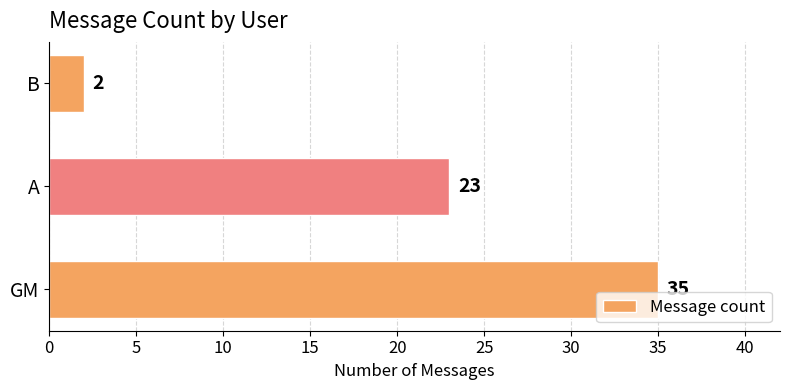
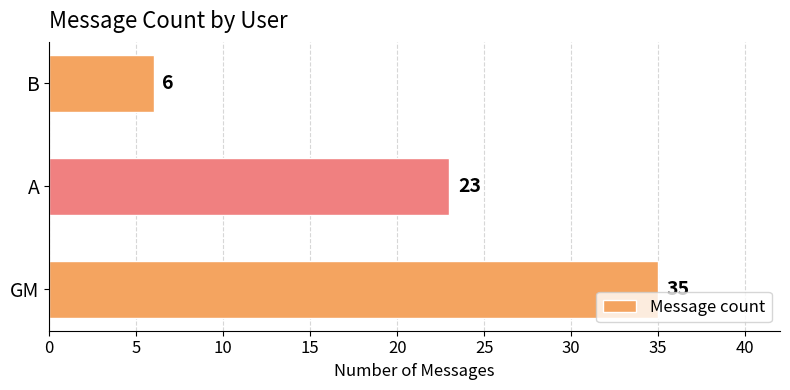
  {
-   "B": 2,
+   "B": 6,
    "A": 23
  }
